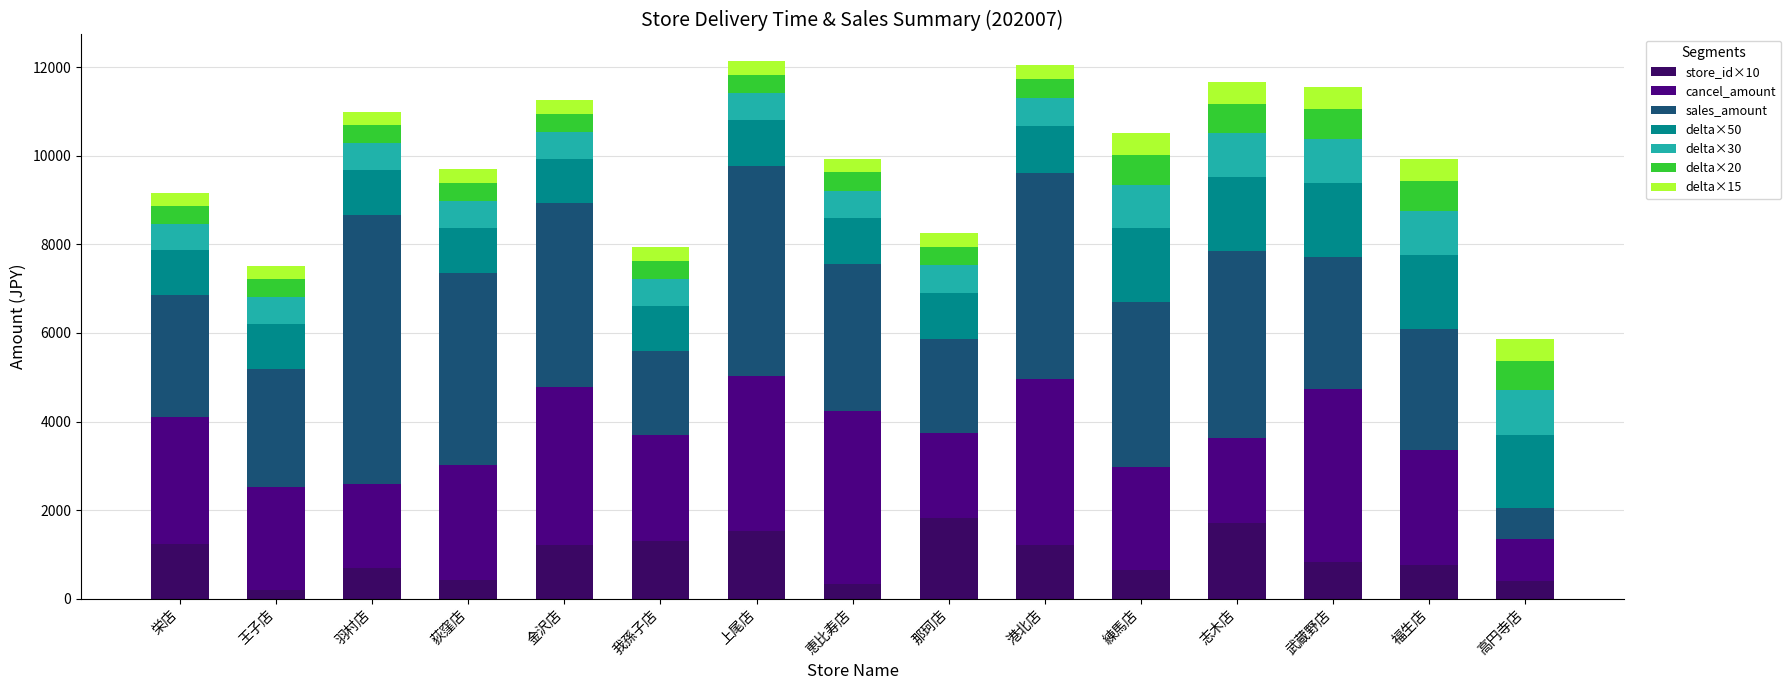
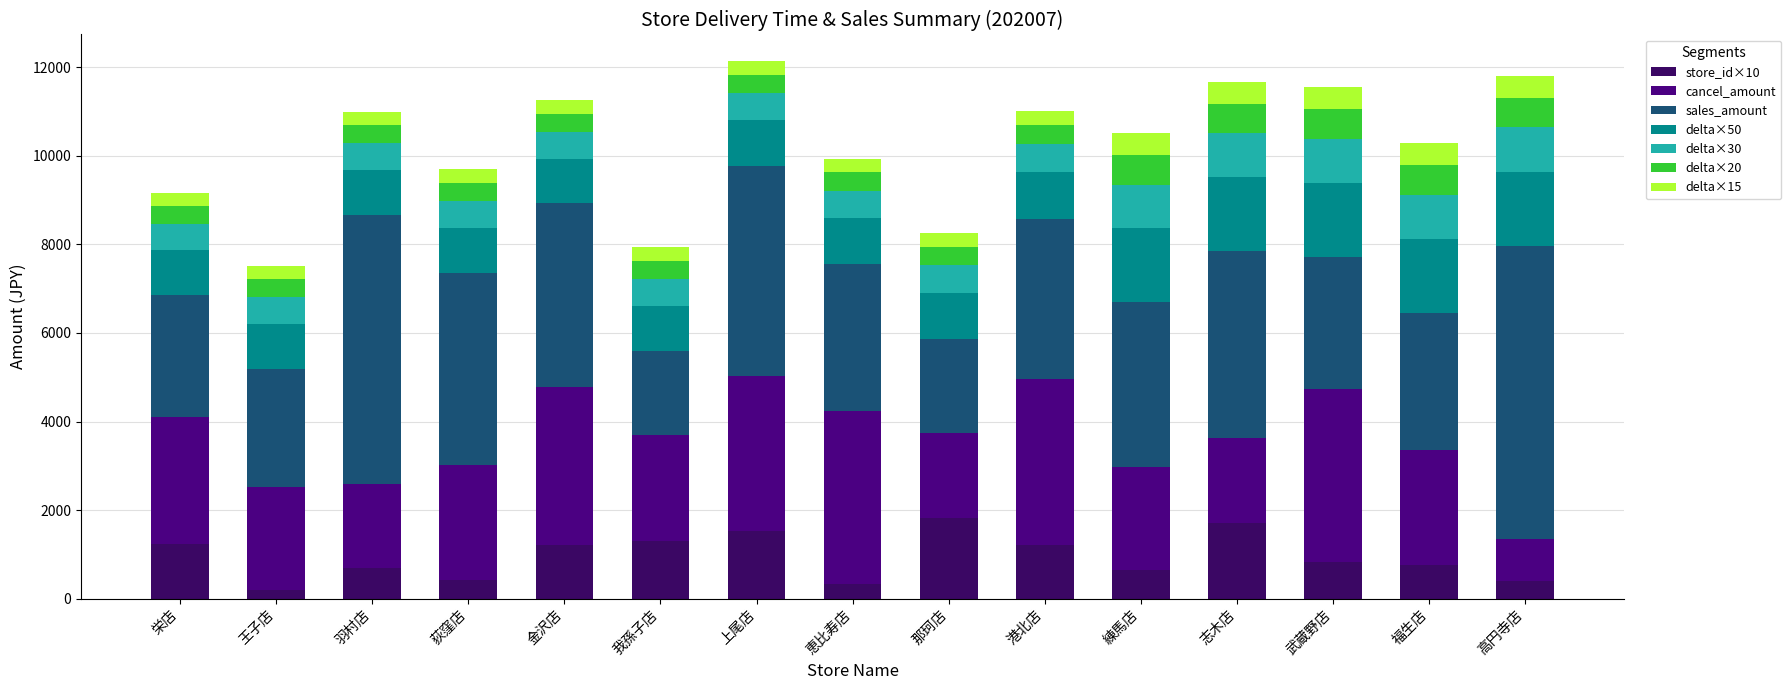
  {
    "sales_amount": {
      "栄店": 2800,
      "王子店": 2700,
      "羽村店": 6100,
      "荻窪店": 4300,
      "金沢店": 4100,
      "我孫子店": 1900,
      "上尾店": 4700,
      "恵比寿店": 3300,
      "那珂店": 2100,
-     "港北店": 4700,
+     "港北店": 3600,
      "練馬店": 3700,
      "志木店": 4200,
      "武蔵野店": 3000,
-     "福生店": 2700,
-     "高円寺店": 700
+     "福生店": 3100,
+     "高円寺店": 6600
    },
    "delta×20": {
      "栄店": 400,
      "王子店": 400,
      "羽村店": 400,
      "荻窪店": 400,
      "金沢店": 400,
      "我孫子店": 400,
      "上尾店": 400,
      "恵比寿店": 400,
      "那珂店": 400,
      "港北店": 400,
      "練馬店": 700,
      "志木店": 700,
      "武蔵野店": 700,
      "福生店": 700,
      "高円寺店": 700
    },
    "delta×15": {
      "栄店": 300,
      "王子店": 300,
      "羽村店": 300,
      "荻窪店": 300,
      "金沢店": 300,
      "我孫子店": 300,
      "上尾店": 300,
      "恵比寿店": 300,
      "那珂店": 300,
      "港北店": 300,
      "練馬店": 500,
      "志木店": 500,
      "武蔵野店": 500,
      "福生店": 500,
      "高円寺店": 500
    }
  }
